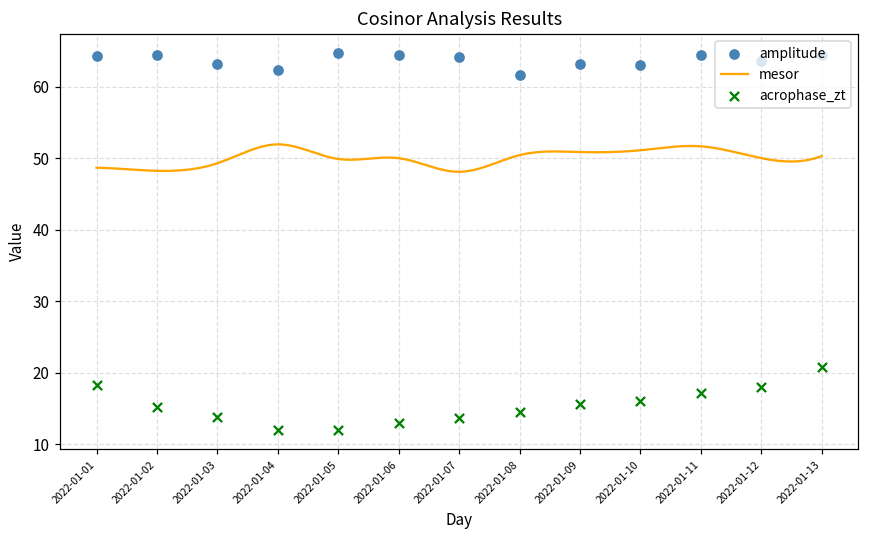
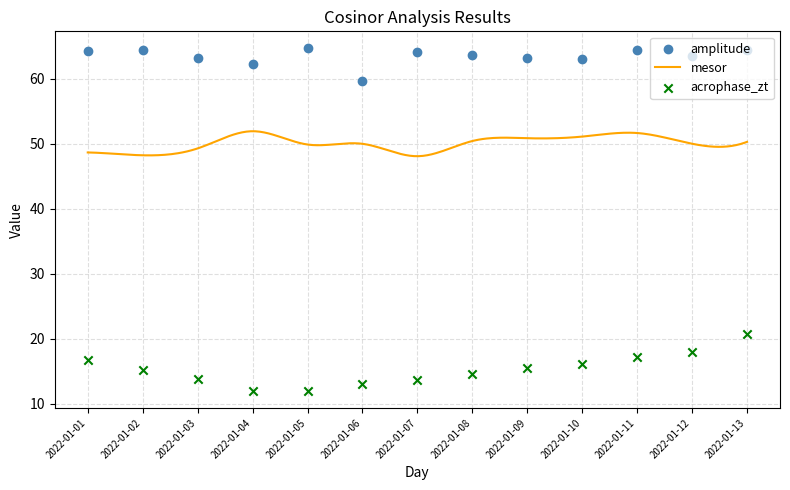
  {
    "mesor": {
      "2022-01-01": 49,
      "2022-01-13": 50
    },
    "amplitude": {
-     "2022-01-06": 64,
-     "2022-01-08": 62
+     "2022-01-06": 60,
+     "2022-01-08": 64
    },
    "acrophase_zt": {
-     "2022-01-01": 18
+     "2022-01-01": 17
    }
  }
